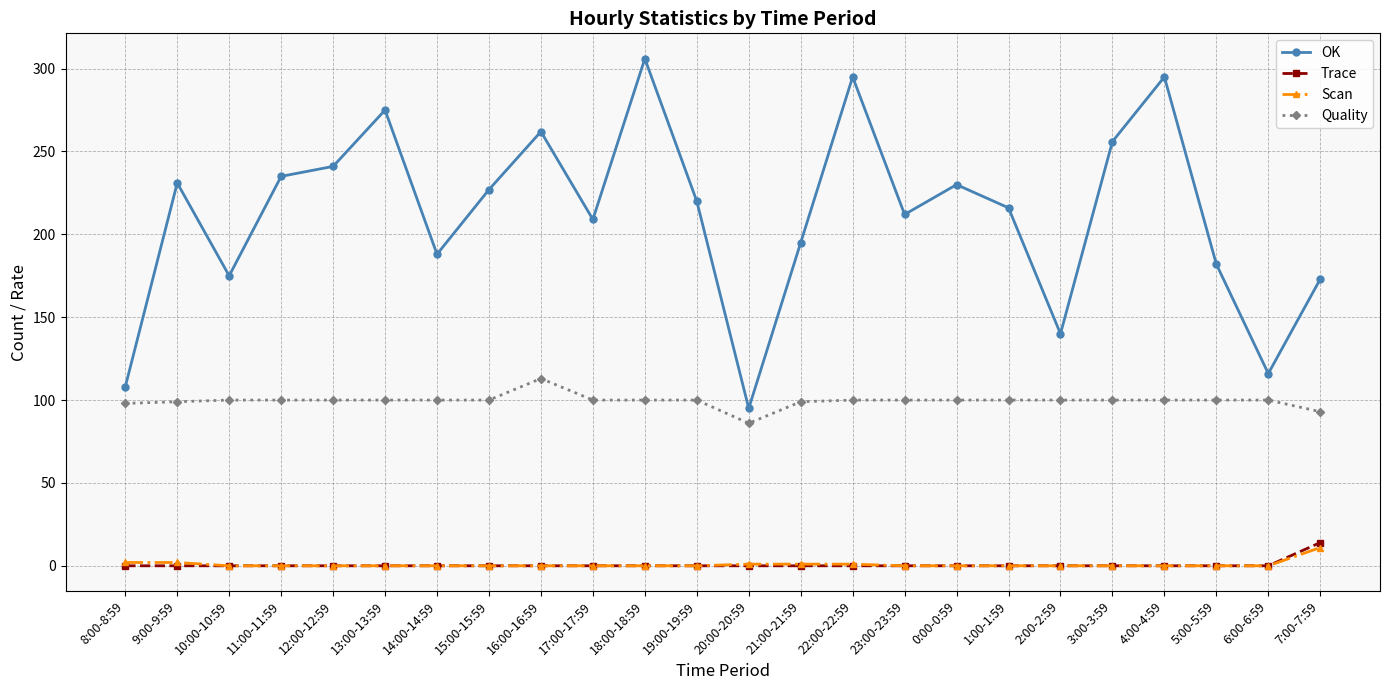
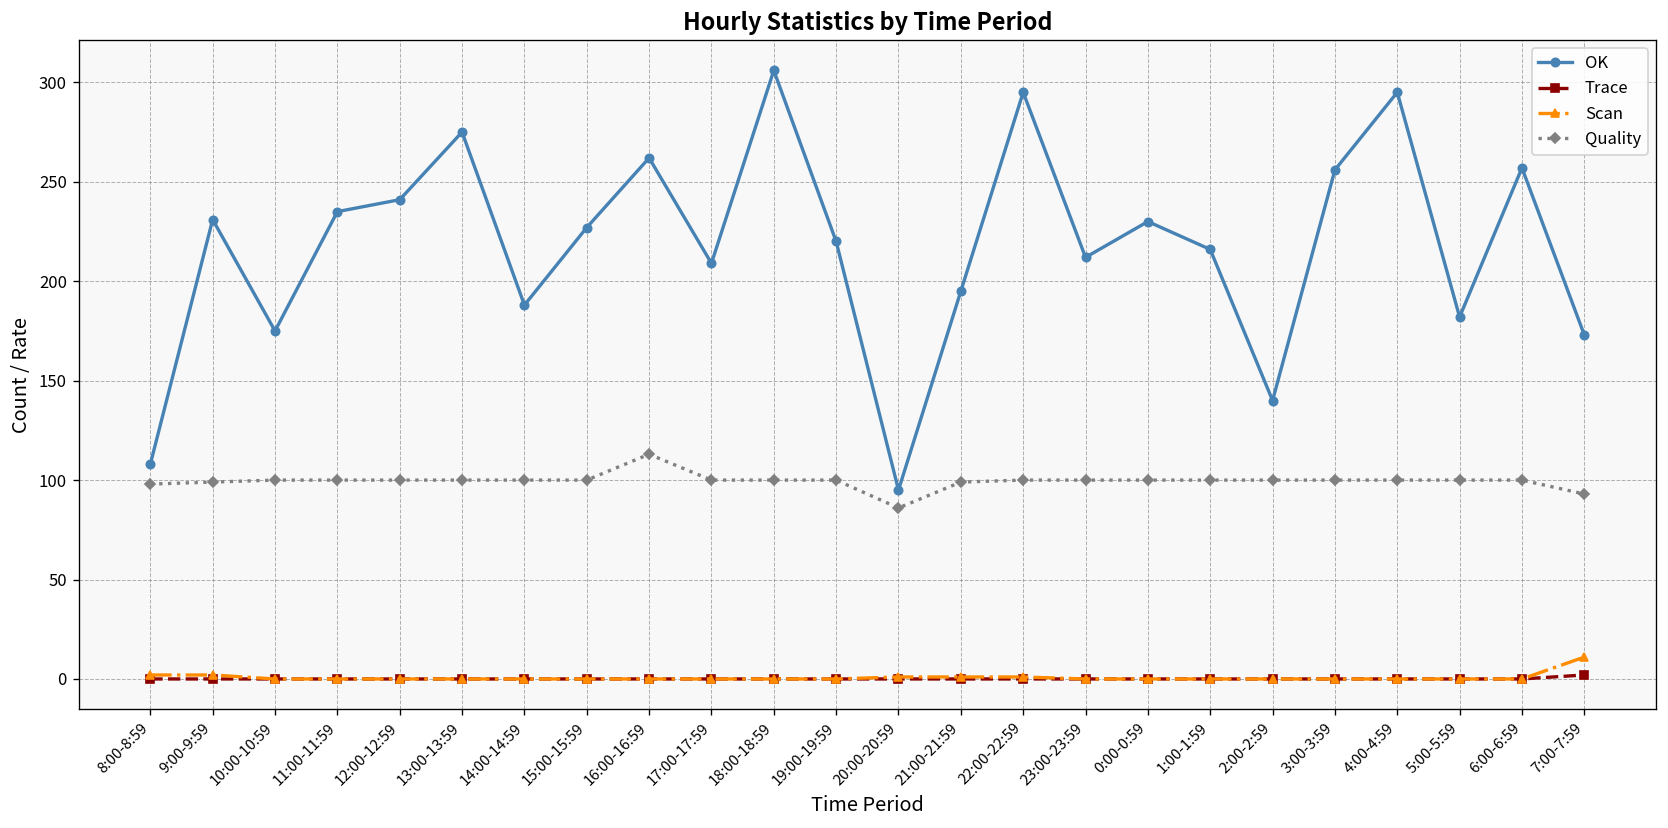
  {
    "OK": {
      "8:00-8:59": 108,
      "9:00-9:59": 231,
      "10:00-10:59": 175,
      "11:00-11:59": 235,
      "12:00-12:59": 241,
      "13:00-13:59": 275,
      "14:00-14:59": 188,
      "15:00-15:59": 227,
      "16:00-16:59": 262,
      "17:00-17:59": 209,
      "18:00-18:59": 306,
      "19:00-19:59": 220,
      "20:00-20:59": 95,
      "21:00-21:59": 195,
      "22:00-22:59": 295,
      "23:00-23:59": 212,
      "0:00-0:59": 230,
      "1:00-1:59": 216,
      "2:00-2:59": 140,
      "3:00-3:59": 256,
      "4:00-4:59": 295,
      "5:00-5:59": 182,
-     "6:00-6:59": 116,
+     "6:00-6:59": 257,
      "7:00-7:59": 173
    },
    "Trace": {
      "8:00-8:59": 0,
      "9:00-9:59": 0,
-     "7:00-7:59": 14
+     "7:00-7:59": 2
    },
    "Scan": {
      "8:00-8:59": 2,
      "9:00-9:59": 2,
      "7:00-7:59": 11
    },
    "Quality": {
      "8:00-8:59": 98,
      "9:00-9:59": 99,
      "10:00-10:59": 100,
      "11:00-11:59": 100,
      "12:00-12:59": 100,
      "13:00-13:59": 100,
      "14:00-14:59": 100,
      "15:00-15:59": 100,
      "16:00-16:59": 113,
      "17:00-17:59": 100,
      "18:00-18:59": 100,
      "19:00-19:59": 100,
      "20:00-20:59": 86,
      "21:00-21:59": 99,
      "22:00-22:59": 100,
      "23:00-23:59": 100,
      "0:00-0:59": 100,
      "1:00-1:59": 100,
      "2:00-2:59": 100,
      "3:00-3:59": 100,
      "4:00-4:59": 100,
      "5:00-5:59": 100,
      "6:00-6:59": 100,
      "7:00-7:59": 93
    }
  }
